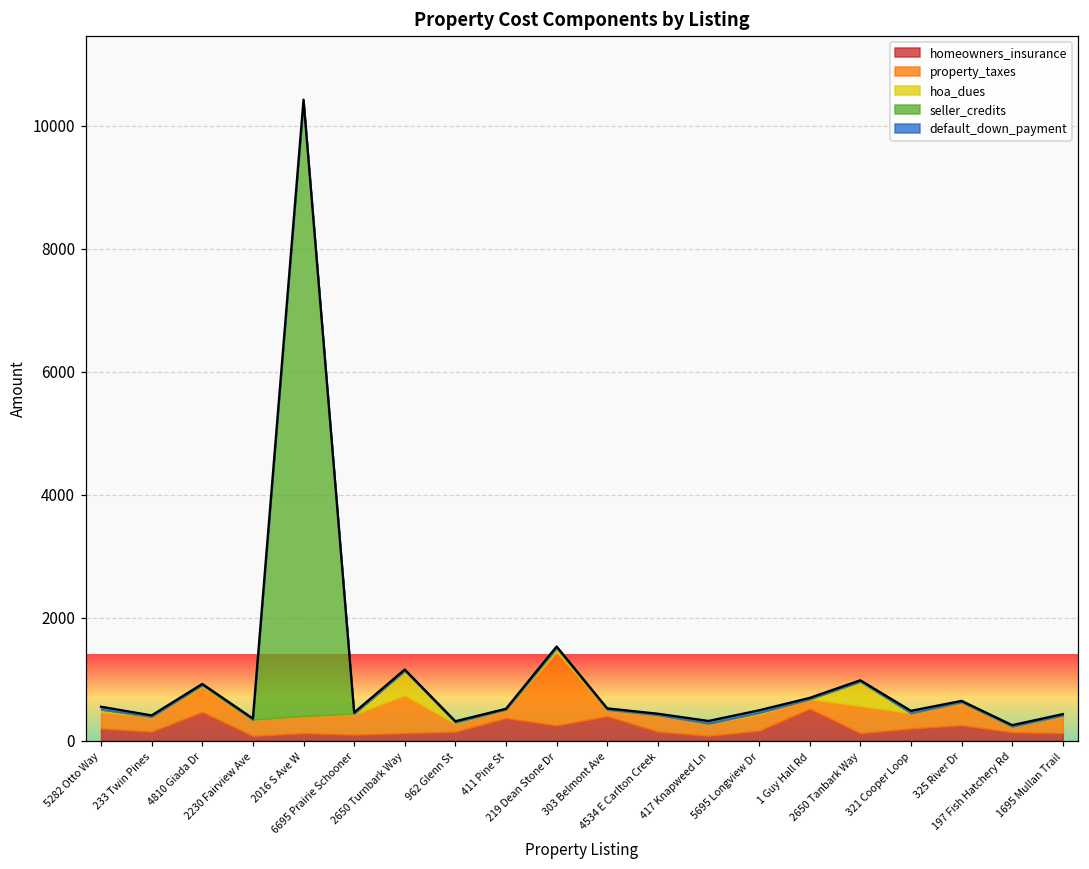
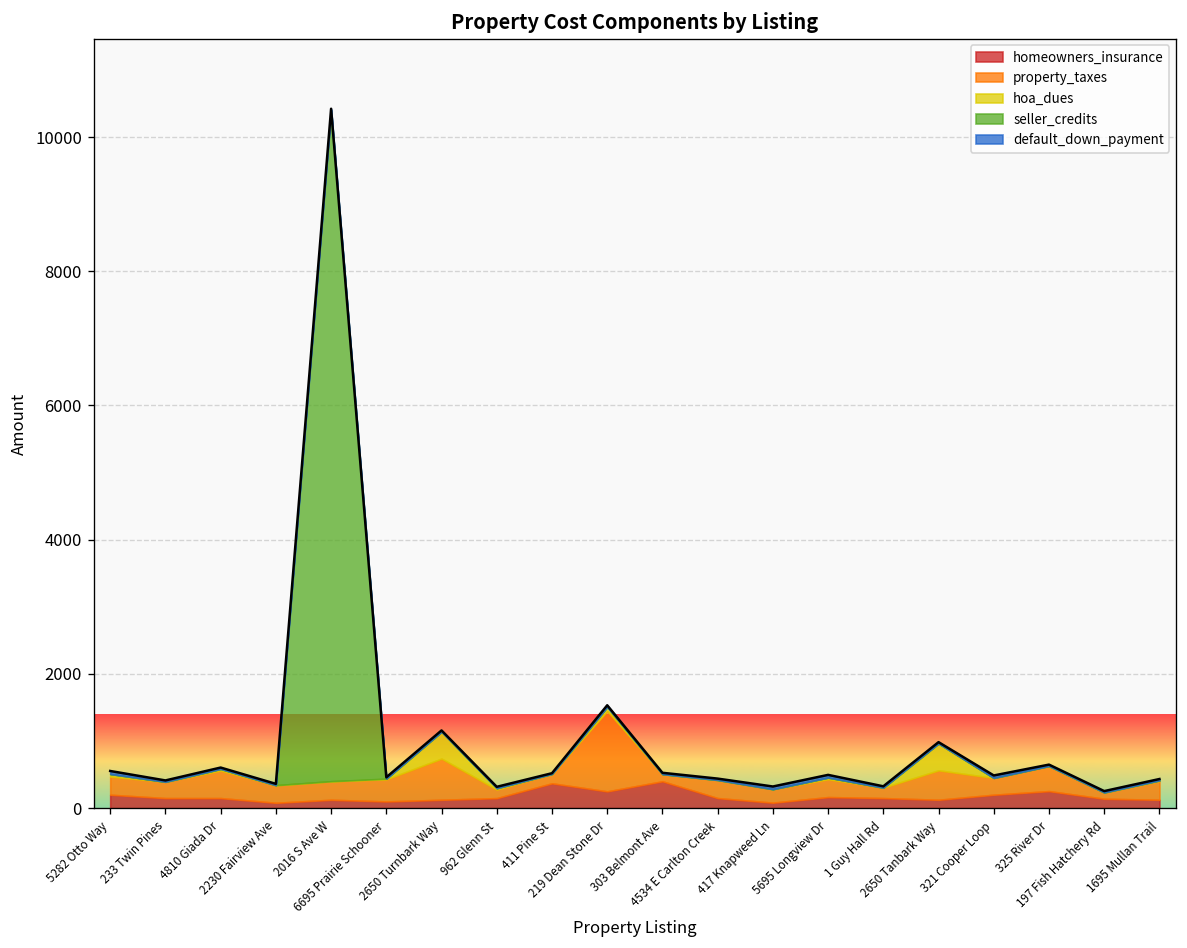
  {
    "homeowners_insurance": {
      "5282 Otto Way": 200,
      "233 Twin Pines": 200,
-     "4810 Giada Dr": 500,
+     "4810 Giada Dr": 200,
      "2230 Fairview Ave": 100,
      "2016 S Ave W": 100,
      "6695 Prairie Schooner": 100,
      "2650 Turnbark Way": 100,
      "962 Glenn St": 100,
      "411 Pine St": 400,
      "219 Dean Stone Dr": 300,
      "303 Belmont Ave": 400,
      "4534 E Carlton Creek": 200,
      "417 Knapweed Ln": 100,
      "5695 Longview Dr": 200,
-     "1 Guy Hall Rd": 500,
+     "1 Guy Hall Rd": 200,
      "2650 Tanbark Way": 100,
      "321 Cooper Loop": 200,
      "325 River Dr": 300,
      "197 Fish Hatchery Rd": 100,
      "1695 Mullan Trail": 100
    },
    "property_taxes": {
      "2650 Turnbark Way": 600,
      "219 Dean Stone Dr": 1200,
      "2650 Tanbark Way": 400
    }
  }
